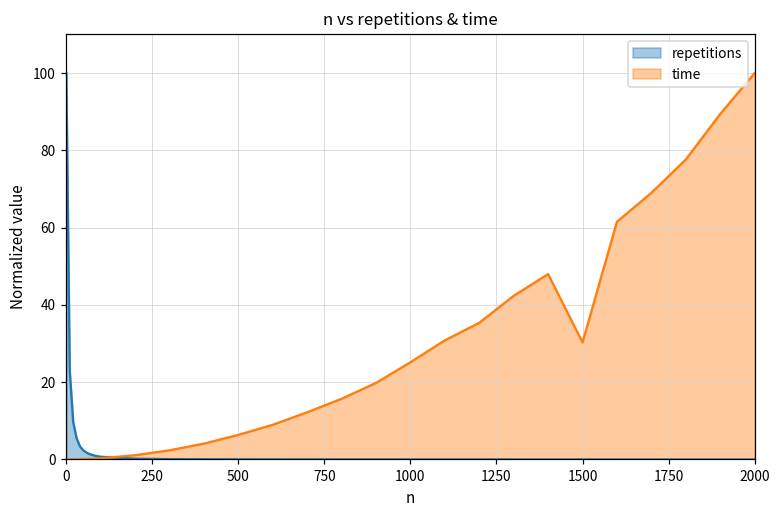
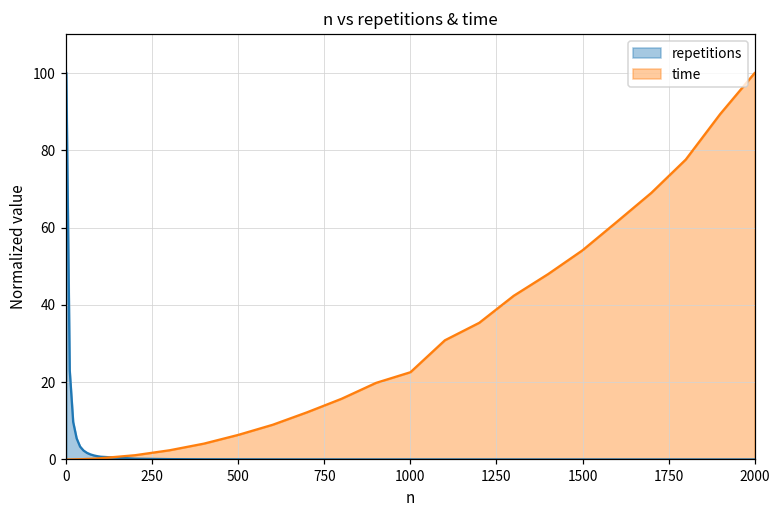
  {
    "repetitions": {
      "0": 100,
      "500": 0,
      "1000": 0,
      "1500": 0,
      "2000": 0
    },
    "time": {
      "0": 0,
      "500": 6,
-     "1000": 25,
-     "1500": 30,
+     "1000": 23,
+     "1500": 54,
      "2000": 100
    }
  }
